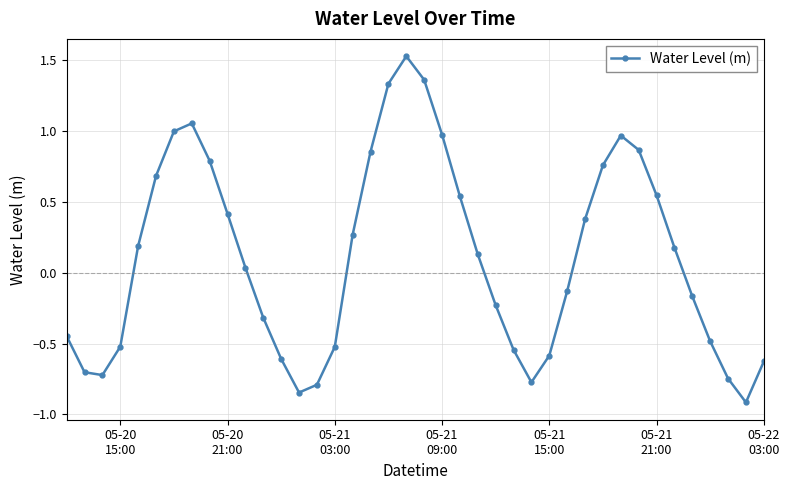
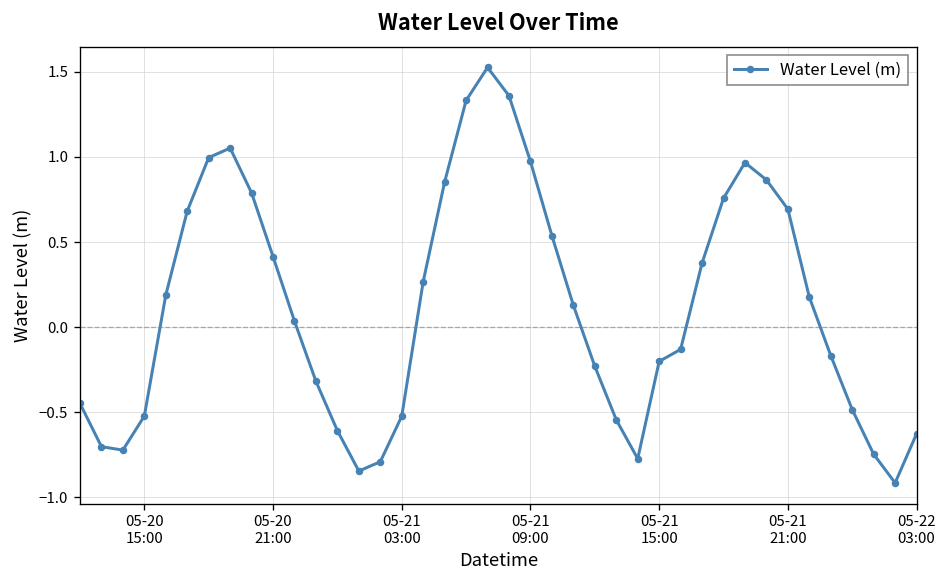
  {
    "05-20 15:00": -0.52,
    "05-20 21:00": 0.41,
    "05-21 03:00": -0.52,
    "05-21 09:00": 0.97,
-   "05-21 15:00": -0.58,
-   "05-21 21:00": 0.55,
+   "05-21 15:00": -0.20,
+   "05-21 21:00": 0.69,
    "05-22 03:00": -0.63
  }
